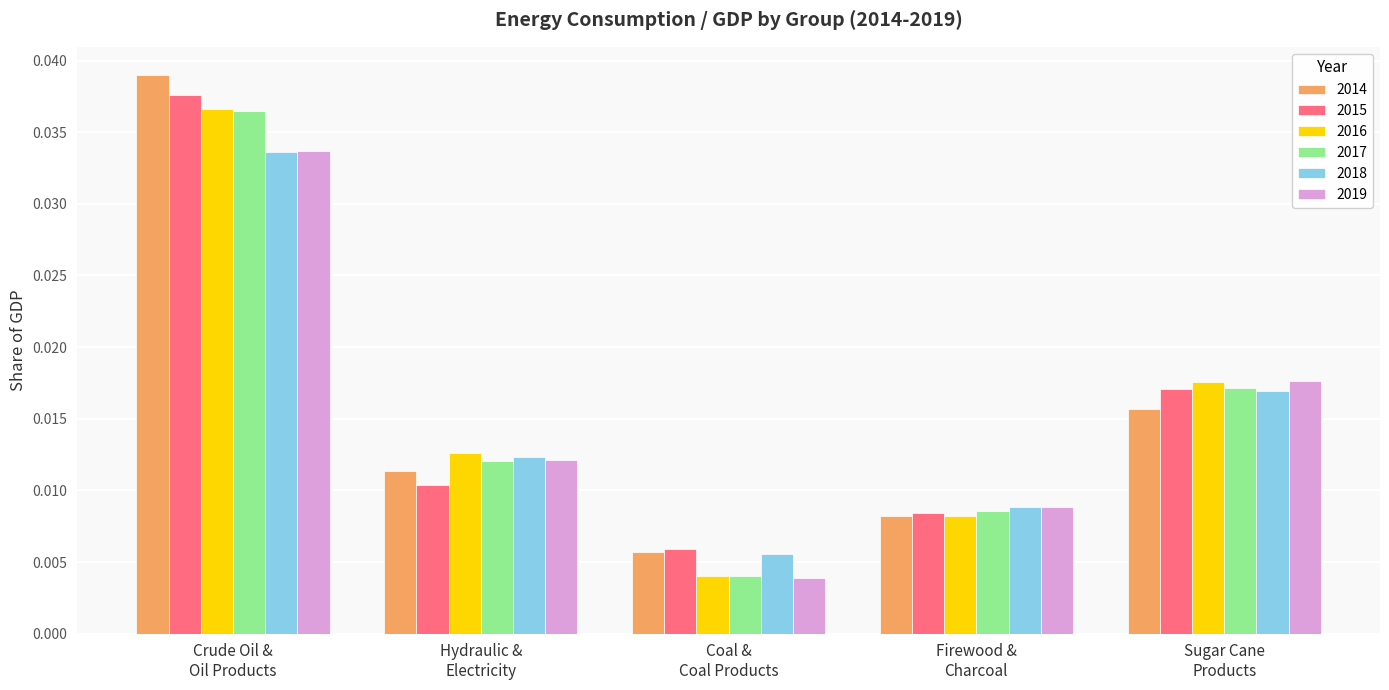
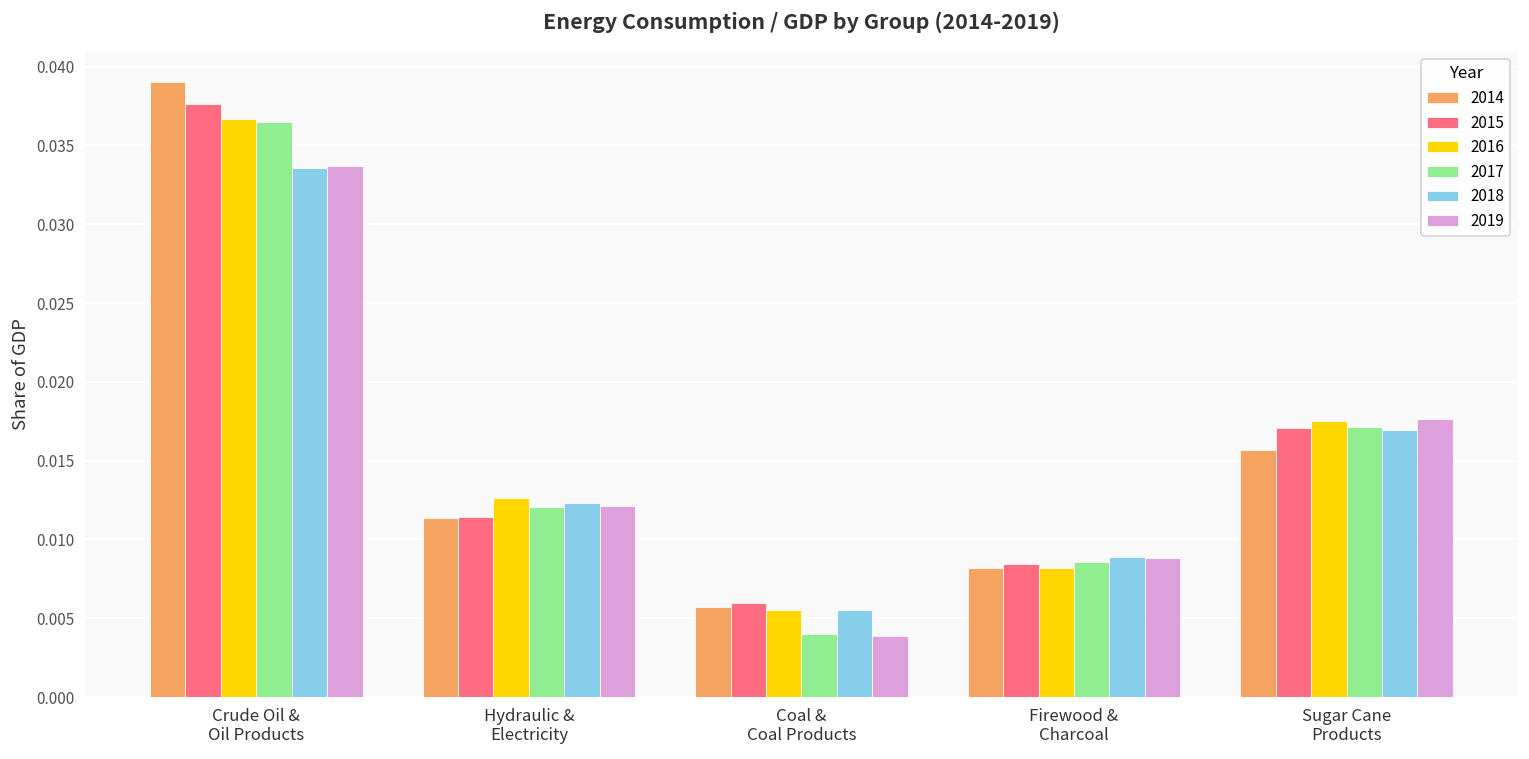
  {
    "2014": {
      "Crude Oil & Oil Products": 0.0390,
      "Hydraulic & Electricity": 0.0114,
      "Coal & Coal Products": 0.0057,
      "Firewood & Charcoal": 0.0082,
      "Sugar Cane Products": 0.0157
    },
    "2015": {
      "Crude Oil & Oil Products": 0.0376,
-     "Hydraulic & Electricity": 0.0104,
+     "Hydraulic & Electricity": 0.0114,
      "Coal & Coal Products": 0.0059,
      "Firewood & Charcoal": 0.0085,
      "Sugar Cane Products": 0.0171
    },
    "2016": {
      "Crude Oil & Oil Products": 0.0367,
      "Hydraulic & Electricity": 0.0126,
-     "Coal & Coal Products": 0.0041,
+     "Coal & Coal Products": 0.0055,
      "Firewood & Charcoal": 0.0082,
      "Sugar Cane Products": 0.0175
    },
    "2017": {
      "Crude Oil & Oil Products": 0.0365,
      "Hydraulic & Electricity": 0.0120,
      "Coal & Coal Products": 0.0040,
      "Firewood & Charcoal": 0.0086,
      "Sugar Cane Products": 0.0171
    },
    "2018": {
      "Crude Oil & Oil Products": 0.0336,
      "Hydraulic & Electricity": 0.0123,
      "Coal & Coal Products": 0.0055,
      "Firewood & Charcoal": 0.0089,
      "Sugar Cane Products": 0.0169
    },
    "2019": {
      "Crude Oil & Oil Products": 0.0337,
      "Hydraulic & Electricity": 0.0121,
      "Coal & Coal Products": 0.0039,
      "Firewood & Charcoal": 0.0088,
      "Sugar Cane Products": 0.0176
    }
  }
